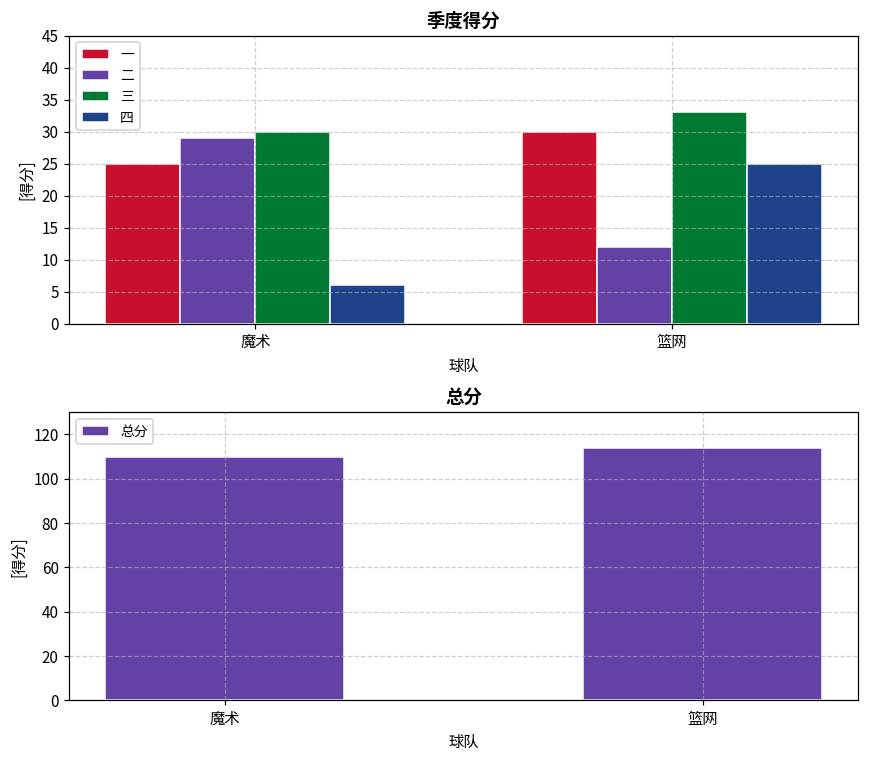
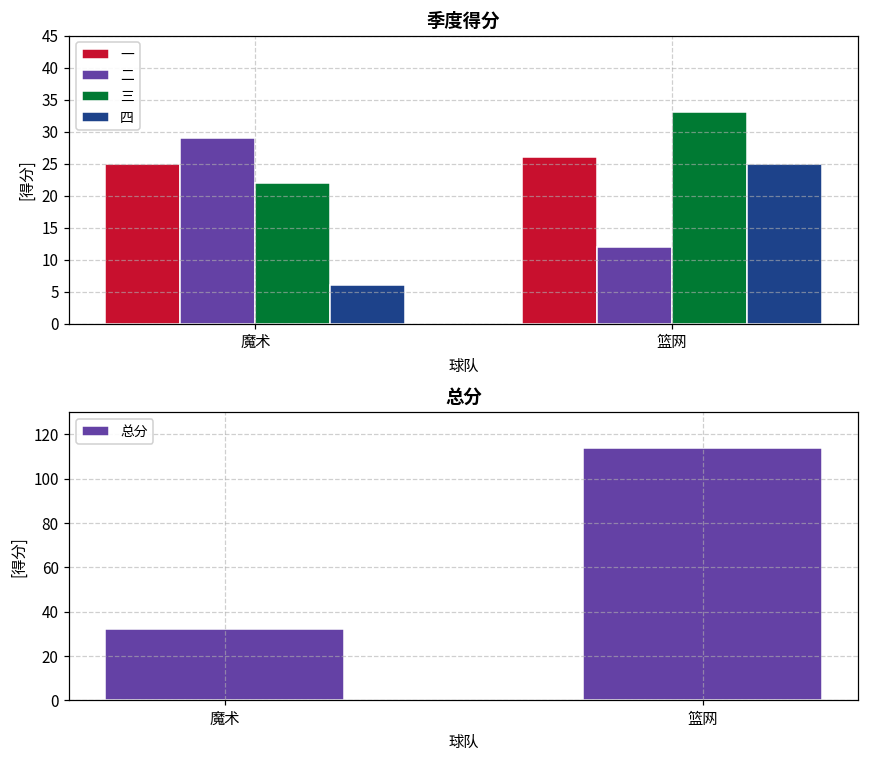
  {
    "季度得分": {
      "一": {
        "魔术": 25,
-       "篮网": 30
+       "篮网": 26
      },
      "二": {
        "魔术": 29,
        "篮网": 12
      },
      "三": {
-       "魔术": 30,
+       "魔术": 22,
        "篮网": 33
      },
      "四": {
        "魔术": 6,
        "篮网": 25
      }
    },
    "总分": {
-     "魔术": 110,
+     "魔术": 32,
      "篮网": 114
    }
  }
